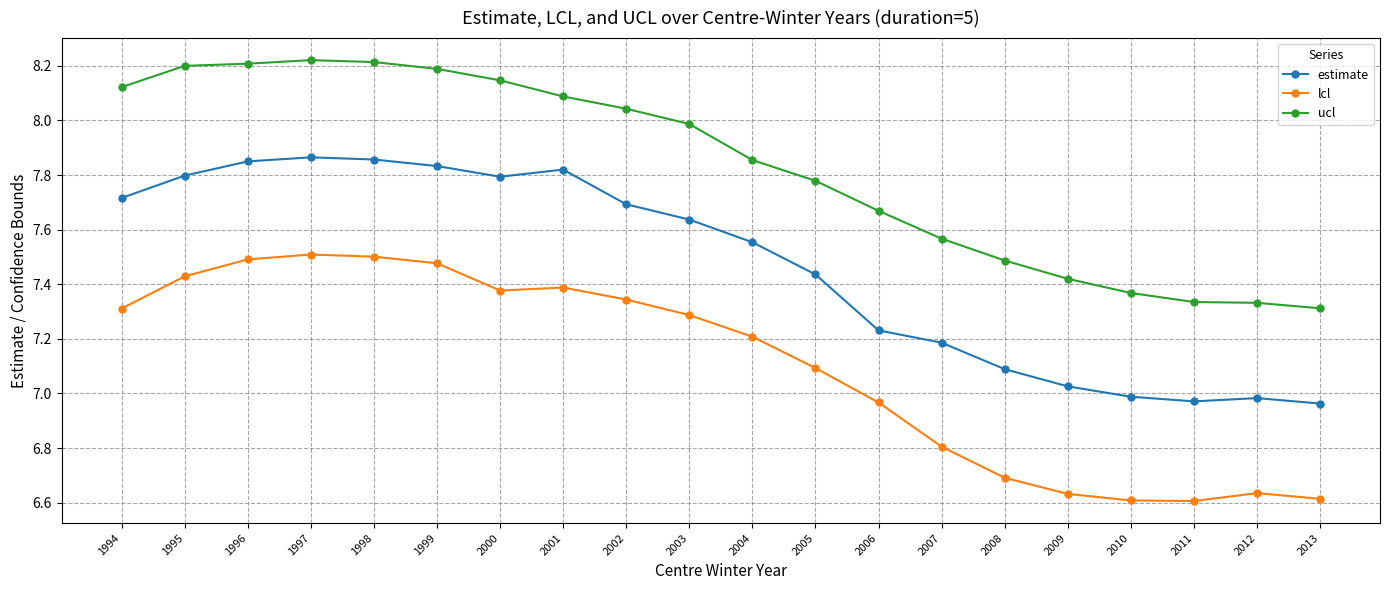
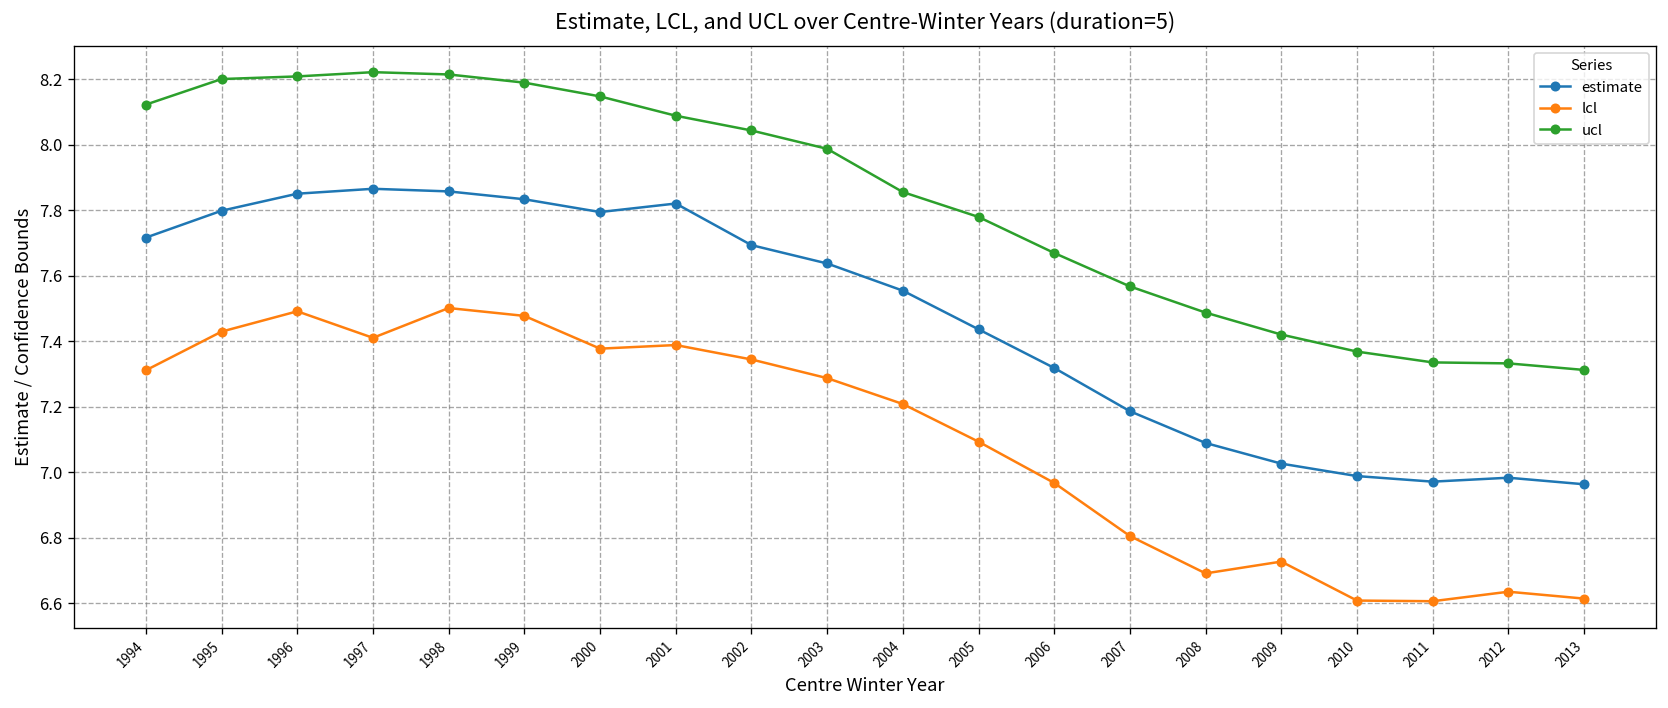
  {
    "estimate": {
      "1994": 7.72,
      "1995": 7.80,
      "1996": 7.85,
      "1997": 7.87,
      "1998": 7.86,
      "1999": 7.83,
      "2000": 7.79,
      "2001": 7.82,
      "2002": 7.69,
      "2003": 7.64,
      "2004": 7.55,
      "2005": 7.44,
-     "2006": 7.23,
+     "2006": 7.32,
      "2007": 7.19,
      "2008": 7.09,
      "2009": 7.03,
      "2010": 6.99,
      "2011": 6.97,
      "2012": 6.98,
      "2013": 6.96
    },
    "lcl": {
      "1994": 7.31,
      "1995": 7.43,
      "1996": 7.49,
-     "1997": 7.51,
+     "1997": 7.41,
      "1998": 7.50,
      "1999": 7.48,
      "2000": 7.38,
      "2001": 7.39,
      "2002": 7.34,
      "2003": 7.29,
      "2004": 7.21,
      "2005": 7.09,
      "2006": 6.97,
      "2007": 6.81,
      "2008": 6.69,
-     "2009": 6.63,
+     "2009": 6.73,
      "2010": 6.61,
      "2011": 6.61,
      "2012": 6.64,
      "2013": 6.61
    },
    "ucl": {
      "1994": 8.12,
      "1995": 8.20,
      "1996": 8.21,
      "1997": 8.22,
      "1998": 8.21,
      "1999": 8.19,
      "2000": 8.15,
      "2001": 8.09,
      "2002": 8.04,
      "2003": 7.99,
      "2004": 7.86,
      "2005": 7.78,
      "2006": 7.67,
      "2007": 7.57,
      "2008": 7.49,
      "2009": 7.42,
      "2010": 7.37,
      "2011": 7.34,
      "2012": 7.33,
      "2013": 7.31
    }
  }
